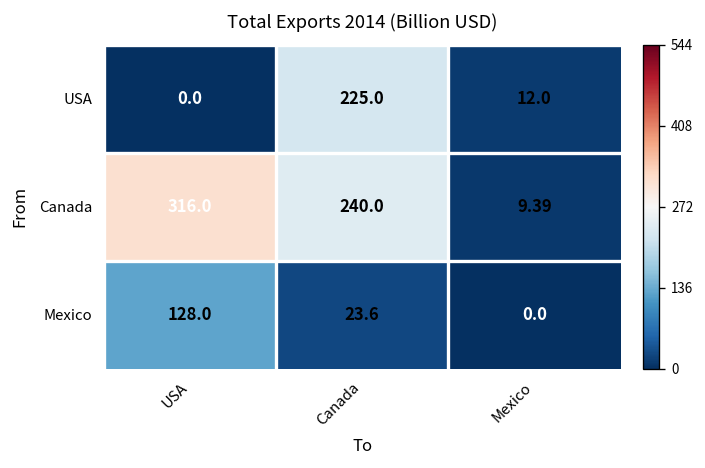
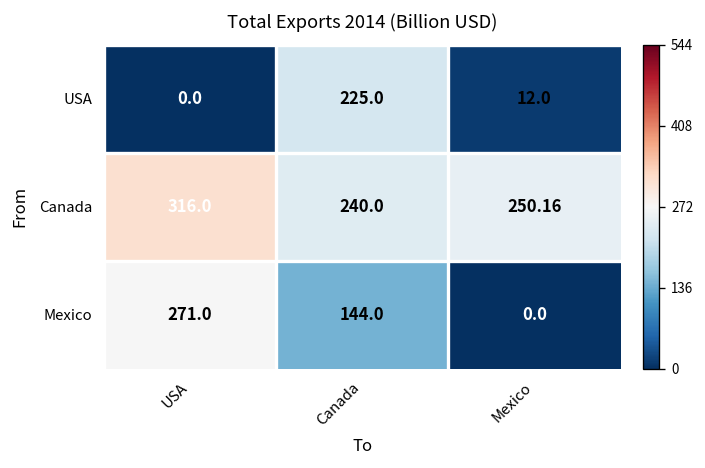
  {
    "USA": {
      "USA": 0.0,
      "Canada": 225.0,
      "Mexico": 12.0
    },
    "Canada": {
      "Canada": 240.0,
-     "Mexico": 9.39
+     "Mexico": 250.16
    },
    "Mexico": {
-     "USA": 128.0,
-     "Canada": 23.6,
+     "USA": 271.0,
+     "Canada": 144.0,
      "Mexico": 0.0
    }
  }
